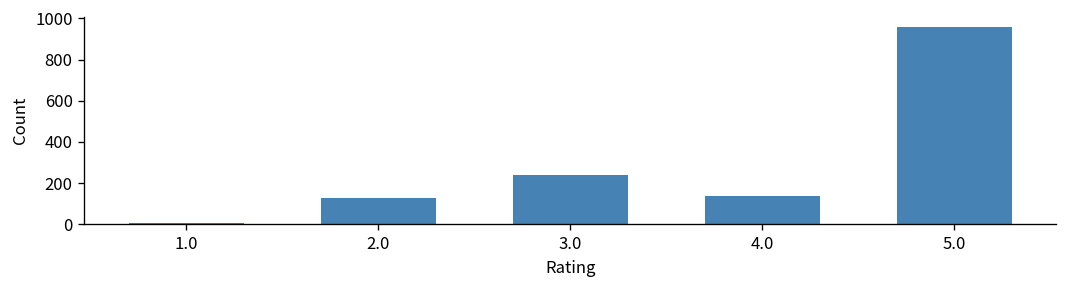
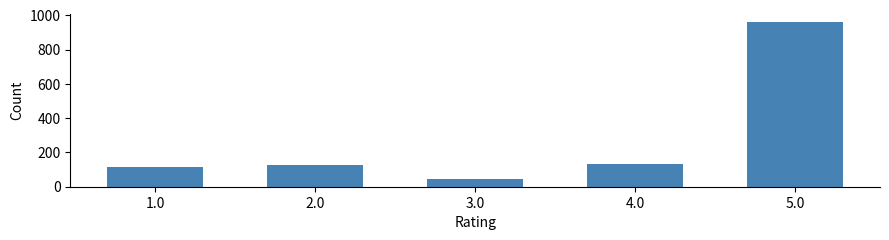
  {
-   "1.0": 10,
+   "1.0": 120,
    "2.0": 130,
-   "3.0": 240,
+   "3.0": 50,
    "4.0": 140,
    "5.0": 960
  }
